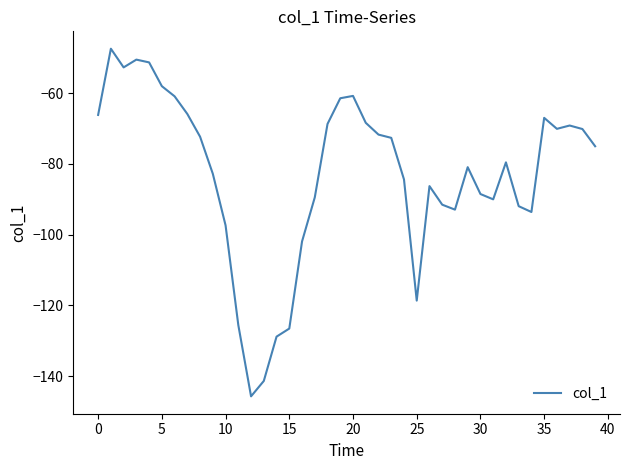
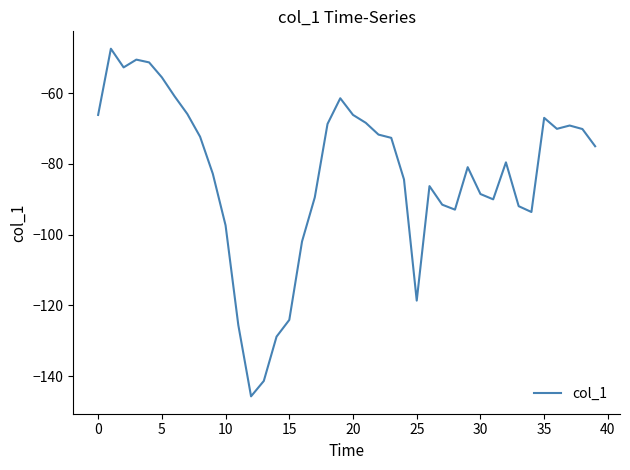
  {
    "0": -66,
-   "5": -58,
+   "5": -56,
    "10": -97,
-   "15": -127,
-   "20": -61,
+   "15": -124,
+   "20": -66,
    "25": -119,
    "30": -89,
    "35": -67
  }
